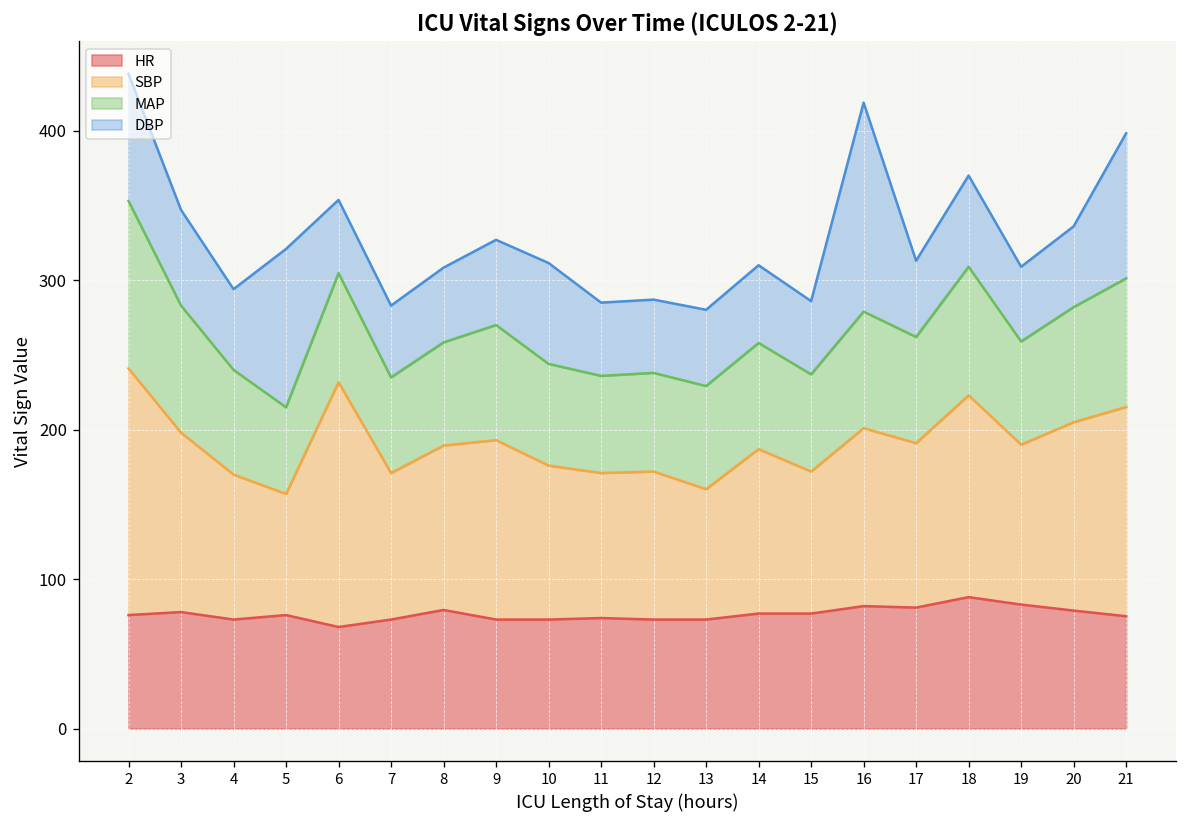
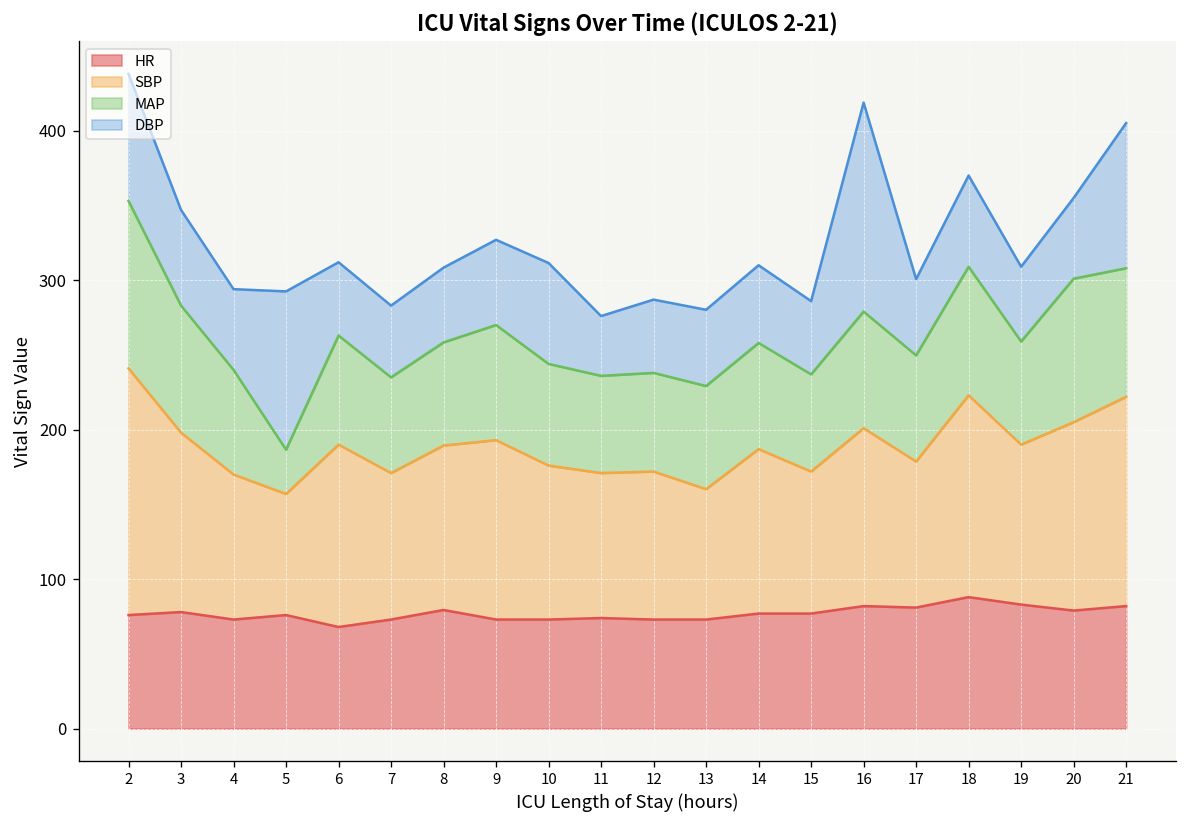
  {
    "HR": {
      "2": 76,
      "3": 78,
      "4": 73,
      "5": 76,
      "6": 68,
      "7": 73,
      "8": 79,
      "9": 73,
      "10": 73,
      "11": 74,
      "12": 73,
      "13": 73,
      "14": 77,
      "15": 77,
      "16": 82,
      "17": 81,
      "18": 88,
      "19": 83,
      "20": 79,
-     "21": 75
+     "21": 82
    },
    "SBP": {
      "2": 165,
      "3": 120,
      "4": 97,
      "5": 81,
-     "6": 164,
+     "6": 122,
      "7": 98,
      "8": 110,
      "9": 120,
      "10": 103,
      "11": 97,
      "12": 99,
      "13": 87,
      "14": 110,
      "15": 95,
      "16": 119,
-     "17": 110,
+     "17": 98,
      "18": 135,
      "19": 107,
      "20": 126,
      "21": 140
    },
    "MAP": {
      "2": 112,
      "3": 85,
      "4": 70,
-     "5": 58,
+     "5": 30,
      "6": 73,
      "7": 64,
      "8": 69,
      "9": 77,
      "10": 68,
      "11": 65,
      "12": 66,
      "13": 69,
      "14": 71,
      "15": 65,
      "16": 78,
      "17": 71,
      "18": 86,
      "19": 69,
-     "20": 77,
+     "20": 96,
      "21": 86
    },
    "DBP": {
      "3": 64,
      "4": 54,
      "5": 106,
      "6": 49,
      "7": 48,
      "8": 50,
      "9": 57,
      "10": 68,
-     "11": 49,
+     "11": 40,
      "12": 49,
      "13": 51,
      "14": 52,
      "15": 49,
      "16": 140,
      "17": 51,
      "18": 61,
      "19": 50,
      "20": 54,
      "21": 97
    }
  }
